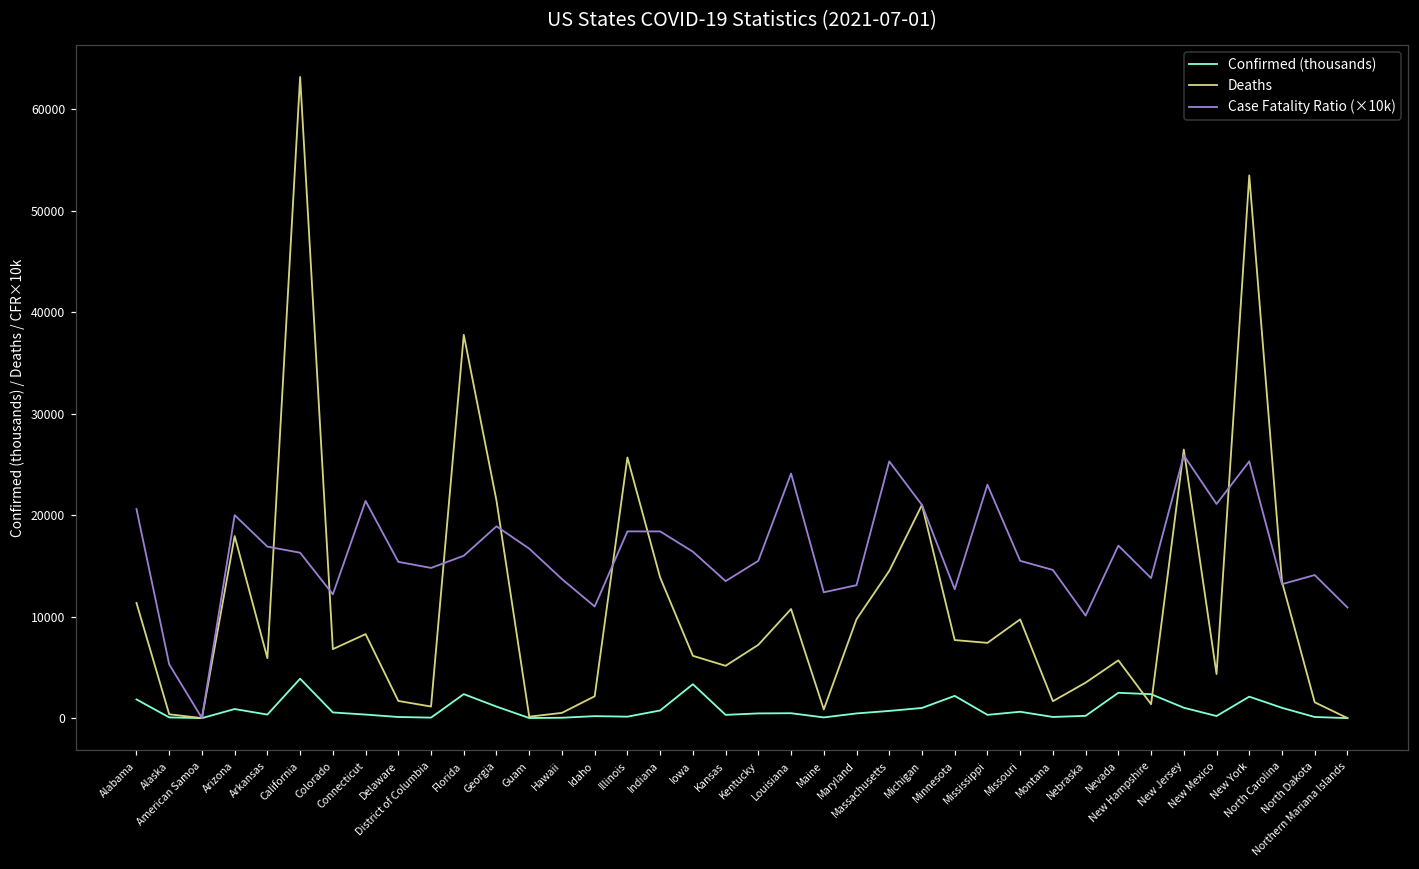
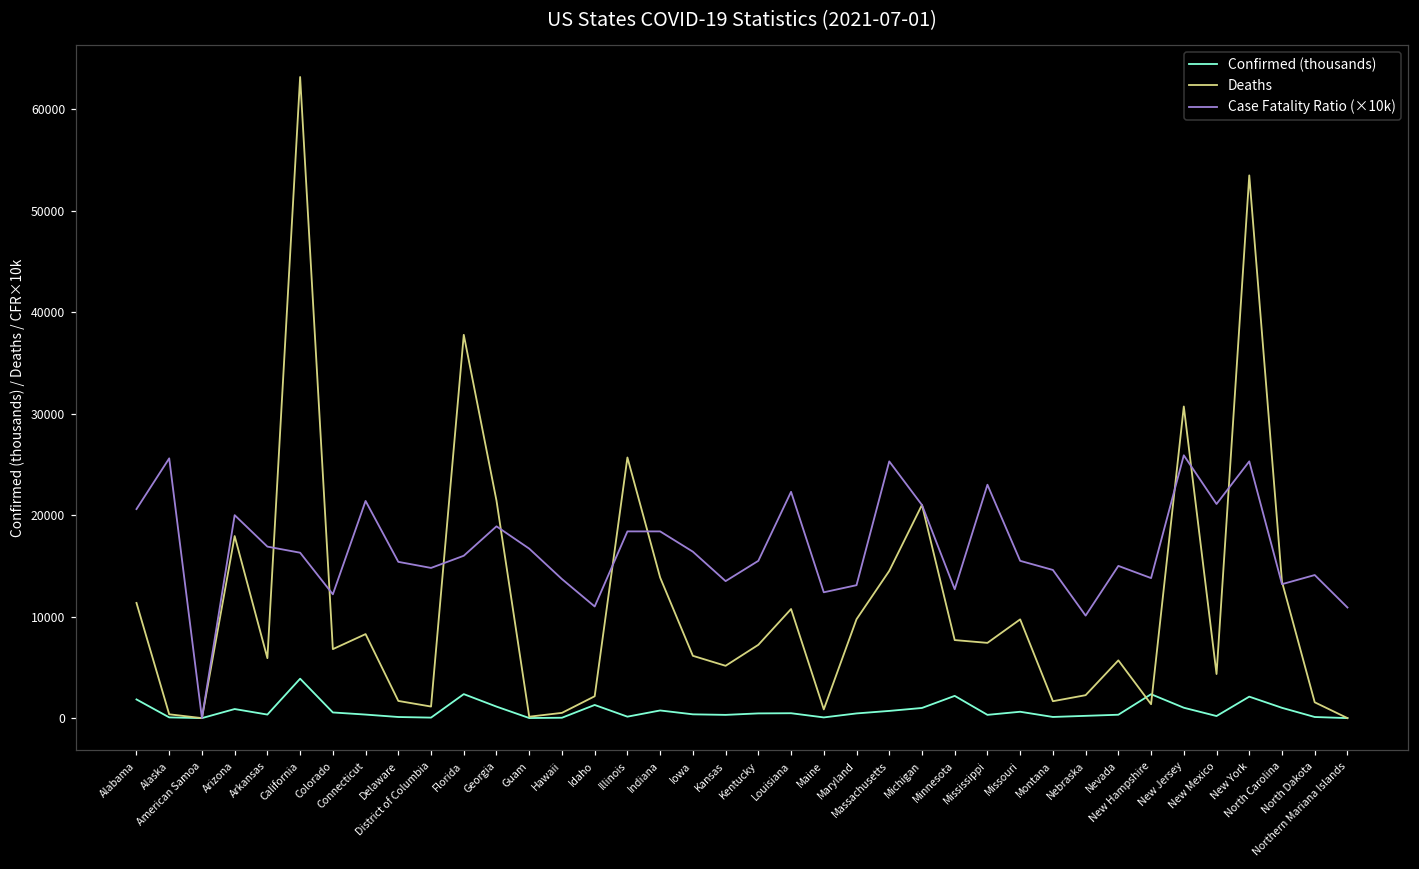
  {
    "Confirmed (thousands)": {
      "Alabama": 2000,
      "Alaska": 0,
      "Arizona": 1000,
      "Arkansas": 0,
      "California": 4000,
      "Colorado": 1000,
      "Connecticut": 0,
      "Delaware": 0,
      "District of Columbia": 0,
      "Florida": 2000,
      "Georgia": 1000,
      "Hawaii": 0,
-     "Idaho": 0,
+     "Idaho": 1000,
      "Illinois": 0,
      "Indiana": 1000,
-     "Iowa": 3000,
+     "Iowa": 0,
      "Kansas": 0,
      "Kentucky": 0,
      "Louisiana": 0,
      "Maine": 0,
      "Maryland": 0,
      "Massachusetts": 1000,
      "Michigan": 1000,
      "Minnesota": 2000,
      "Mississippi": 0,
      "Missouri": 1000,
      "Montana": 0,
      "Nebraska": 0,
-     "Nevada": 2000,
+     "Nevada": 0,
      "New Hampshire": 2000,
      "New Jersey": 1000,
      "New Mexico": 0,
      "New York": 2000,
      "North Carolina": 1000,
      "North Dakota": 0
    },
    "Deaths": {
      "Alabama": 11000,
      "Alaska": 0,
      "Arizona": 18000,
      "Arkansas": 6000,
      "California": 63000,
      "Colorado": 7000,
      "Connecticut": 8000,
      "Delaware": 2000,
      "District of Columbia": 1000,
      "Florida": 38000,
      "Georgia": 21000,
      "Hawaii": 1000,
      "Idaho": 2000,
      "Illinois": 26000,
      "Indiana": 14000,
      "Iowa": 6000,
      "Kansas": 5000,
      "Kentucky": 7000,
      "Louisiana": 11000,
      "Maine": 1000,
      "Maryland": 10000,
      "Massachusetts": 15000,
      "Minnesota": 8000,
      "Mississippi": 7000,
      "Missouri": 10000,
      "Montana": 2000,
-     "Nebraska": 3000,
+     "Nebraska": 2000,
      "Nevada": 6000,
      "New Hampshire": 1000,
-     "New Jersey": 26000,
+     "New Jersey": 31000,
      "New Mexico": 4000,
      "New York": 53000,
      "North Dakota": 2000
    },
    "Case Fatality Ratio (×10k)": {
      "Alabama": 21000,
-     "Alaska": 5000,
+     "Alaska": 26000,
      "Arizona": 20000,
      "Arkansas": 17000,
      "California": 16000,
      "Colorado": 12000,
      "Connecticut": 21000,
      "Delaware": 15000,
      "District of Columbia": 15000,
      "Florida": 16000,
      "Georgia": 19000,
      "Guam": 17000,
      "Hawaii": 14000,
      "Idaho": 11000,
      "Illinois": 18000,
      "Indiana": 18000,
      "Iowa": 16000,
      "Kansas": 14000,
      "Kentucky": 16000,
-     "Louisiana": 24000,
+     "Louisiana": 22000,
      "Maine": 12000,
      "Maryland": 13000,
      "Massachusetts": 25000,
      "Minnesota": 13000,
      "Mississippi": 23000,
      "Missouri": 16000,
      "Montana": 15000,
      "Nebraska": 10000,
-     "Nevada": 17000,
+     "Nevada": 15000,
      "New Hampshire": 14000,
      "New Jersey": 26000,
      "New Mexico": 21000,
      "New York": 25000,
      "North Dakota": 14000,
      "Northern Mariana Islands": 11000
    }
  }
